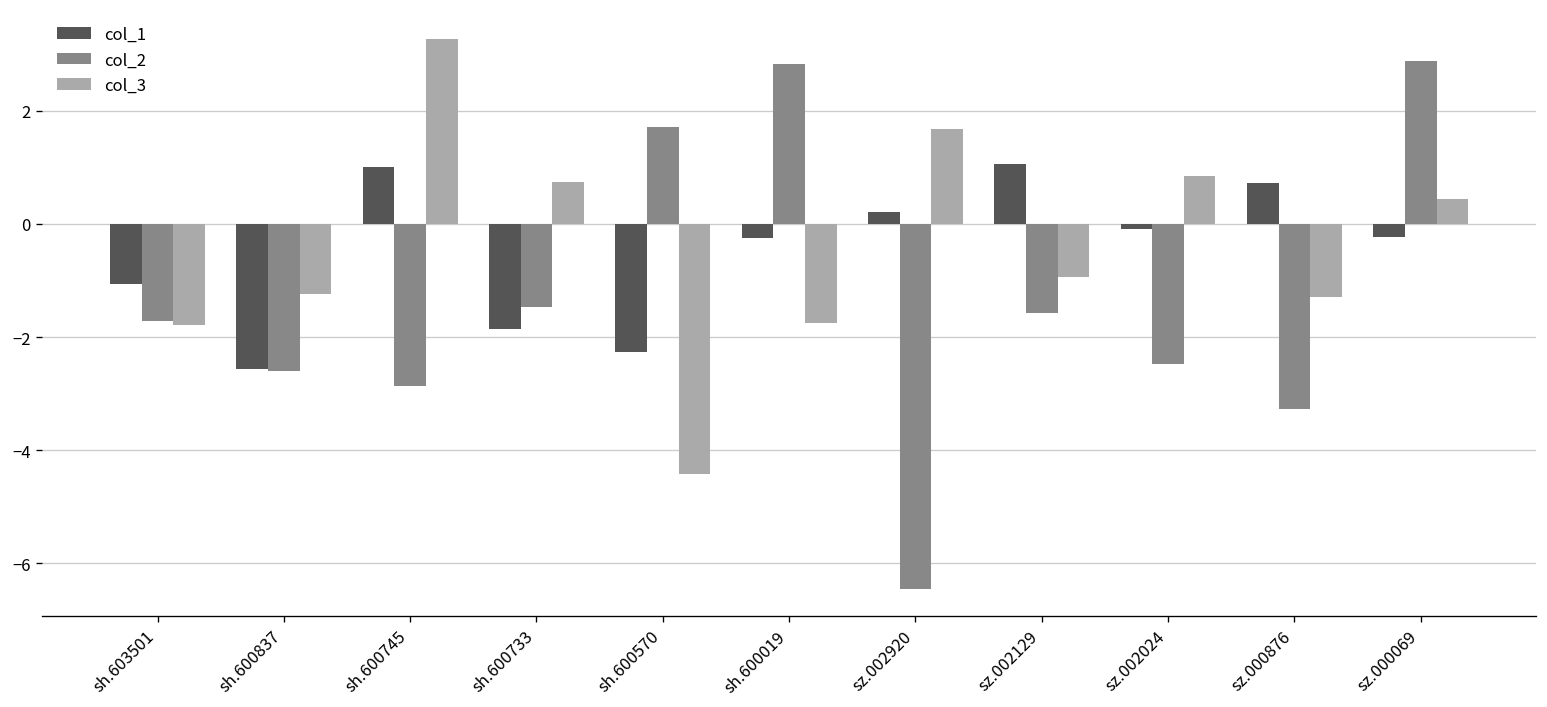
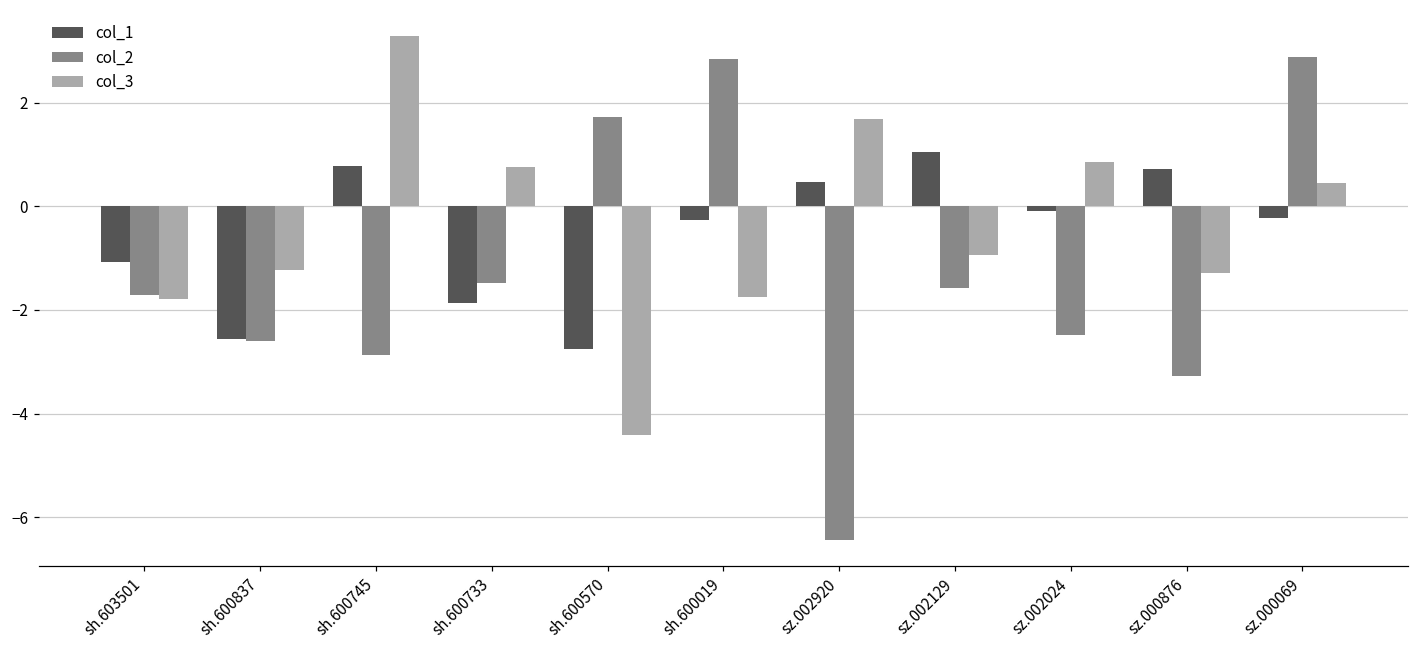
  {
    "col_1": {
      "sh.603501": -1.1,
      "sh.600837": -2.6,
-     "sh.600745": 1.0,
+     "sh.600745": 0.8,
      "sh.600733": -1.9,
-     "sh.600570": -2.3,
+     "sh.600570": -2.7,
      "sh.600019": -0.3,
-     "sz.002920": 0.2,
+     "sz.002920": 0.5,
      "sz.002129": 1.1,
      "sz.002024": -0.1,
      "sz.000876": 0.7,
      "sz.000069": -0.2
    }
  }
